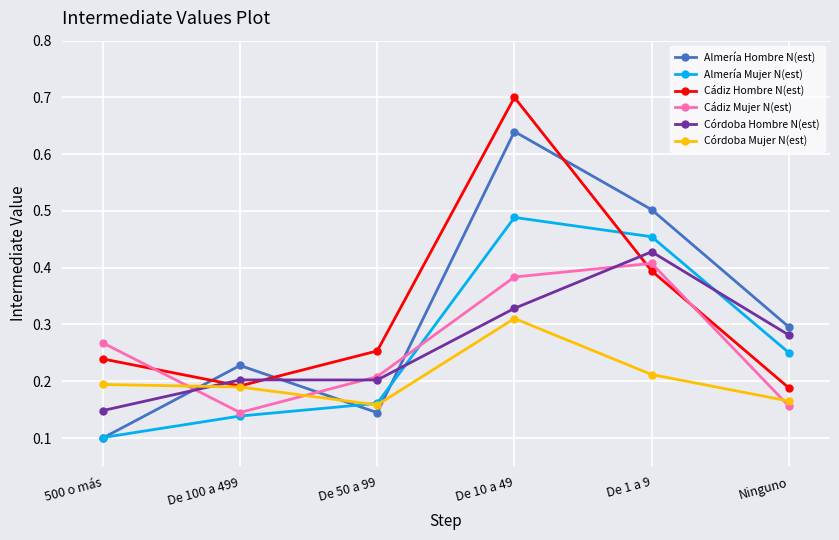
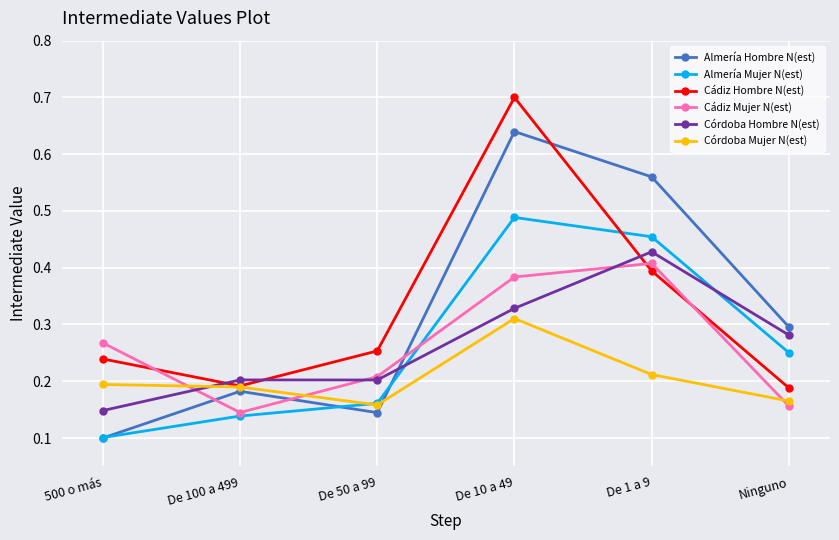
  {
    "Almería Hombre N(est)": {
-     "De 100 a 499": 0.23,
+     "De 100 a 499": 0.18,
      "De 50 a 99": 0.14,
      "De 10 a 49": 0.64,
-     "De 1 a 9": 0.50,
+     "De 1 a 9": 0.56,
      "Ninguno": 0.30
    },
    "Almería Mujer N(est)": {
      "De 100 a 499": 0.14,
      "De 10 a 49": 0.49,
      "De 1 a 9": 0.45,
      "Ninguno": 0.25
    },
    "Cádiz Hombre N(est)": {
      "500 o más": 0.24,
      "De 50 a 99": 0.25,
      "De 10 a 49": 0.70,
      "De 1 a 9": 0.39,
      "Ninguno": 0.19
    },
    "Cádiz Mujer N(est)": {
      "500 o más": 0.27,
      "De 100 a 499": 0.14,
      "De 50 a 99": 0.21,
      "De 10 a 49": 0.38,
      "De 1 a 9": 0.41,
      "Ninguno": 0.16
    },
    "Córdoba Hombre N(est)": {
      "500 o más": 0.15,
      "De 100 a 499": 0.20,
      "De 50 a 99": 0.20,
      "De 10 a 49": 0.33,
      "De 1 a 9": 0.43,
      "Ninguno": 0.28
    },
    "Córdoba Mujer N(est)": {
      "500 o más": 0.19,
      "De 10 a 49": 0.31,
      "De 1 a 9": 0.21,
      "Ninguno": 0.17
    }
  }
